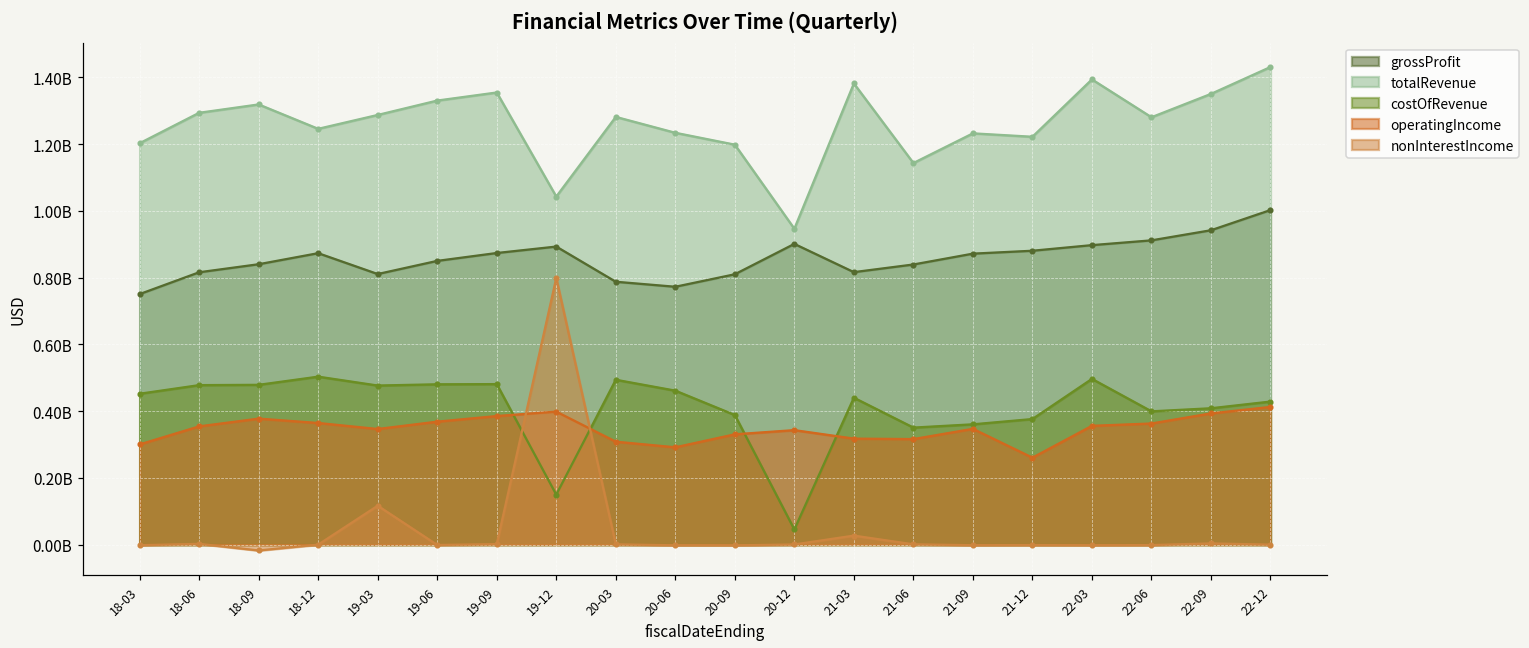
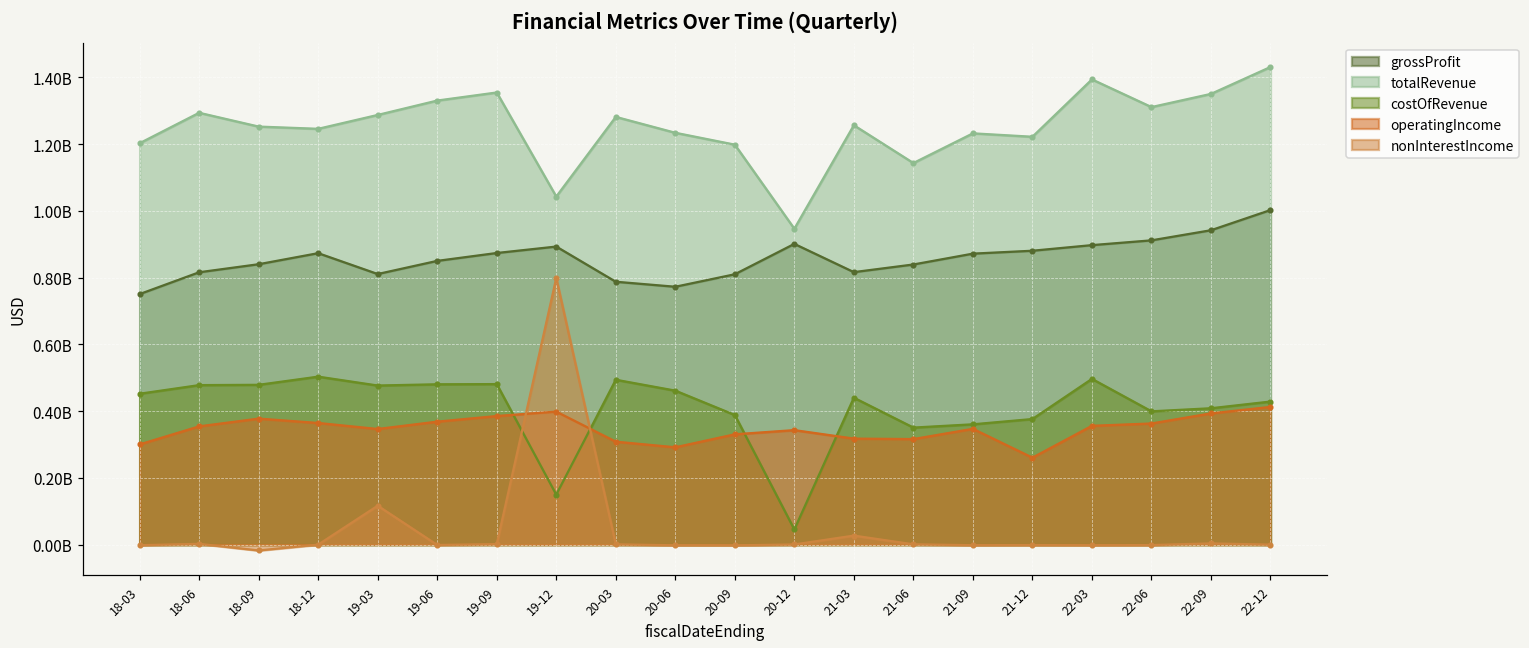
  {
    "totalRevenue": {
      "18-03": 1200000000,
      "18-06": 1290000000,
-     "18-09": 1320000000,
+     "18-09": 1250000000,
      "18-12": 1250000000,
      "19-03": 1290000000,
      "19-06": 1330000000,
      "19-09": 1350000000,
      "19-12": 1040000000,
      "20-03": 1280000000,
      "20-06": 1230000000,
      "20-09": 1200000000,
      "20-12": 950000000,
-     "21-03": 1380000000,
+     "21-03": 1260000000,
      "21-06": 1140000000,
      "21-09": 1230000000,
      "21-12": 1220000000,
      "22-03": 1390000000,
-     "22-06": 1280000000,
+     "22-06": 1310000000,
      "22-09": 1350000000,
      "22-12": 1430000000
    }
  }
